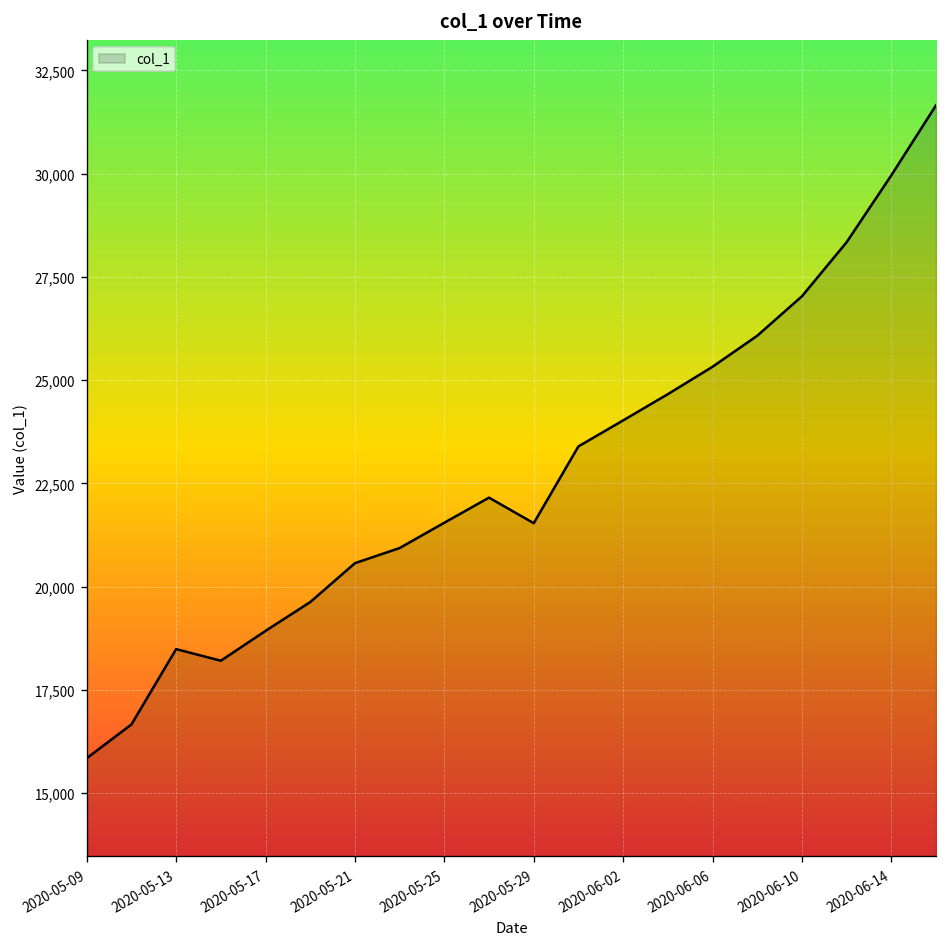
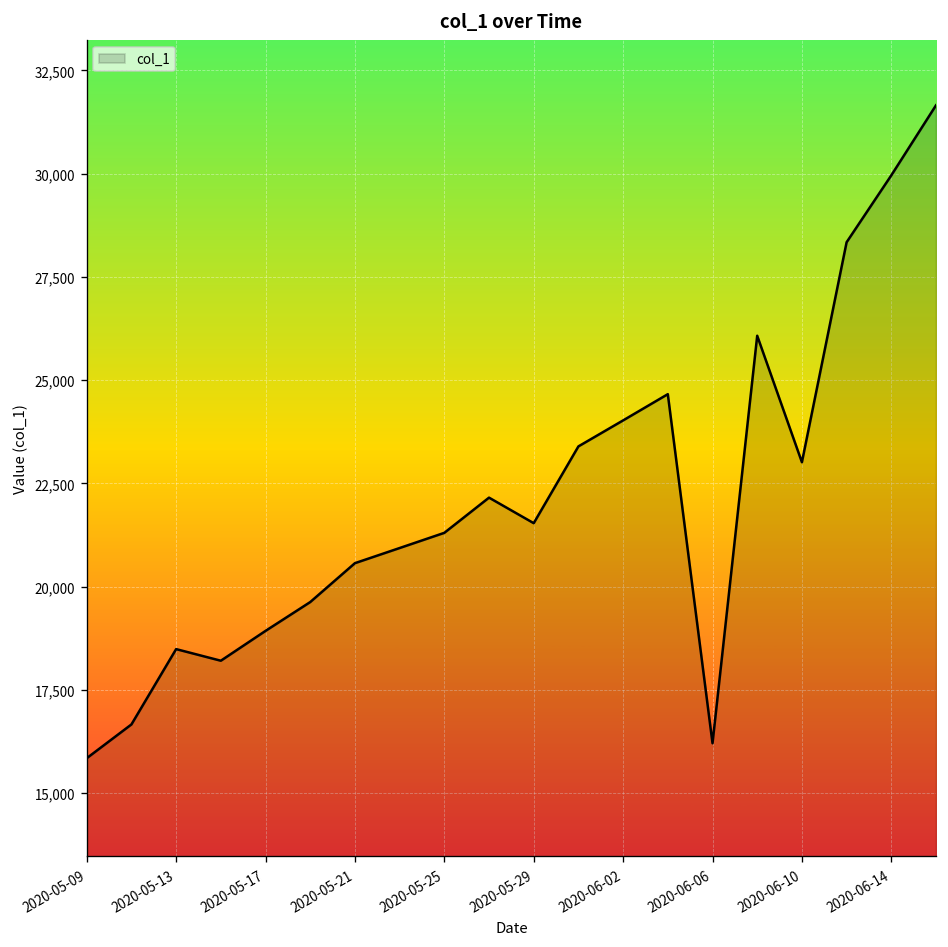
  {
    "2020-05-09": "15,800",
    "2020-05-13": "18,500",
    "2020-05-17": "18,900",
    "2020-05-21": "20,600",
-   "2020-05-25": "21,500",
+   "2020-05-25": "21,300",
    "2020-05-29": "21,500",
    "2020-06-02": "24,000",
-   "2020-06-06": "25,300",
-   "2020-06-10": "27,000",
+   "2020-06-06": "16,200",
+   "2020-06-10": "23,000",
    "2020-06-14": "30,000"
  }
